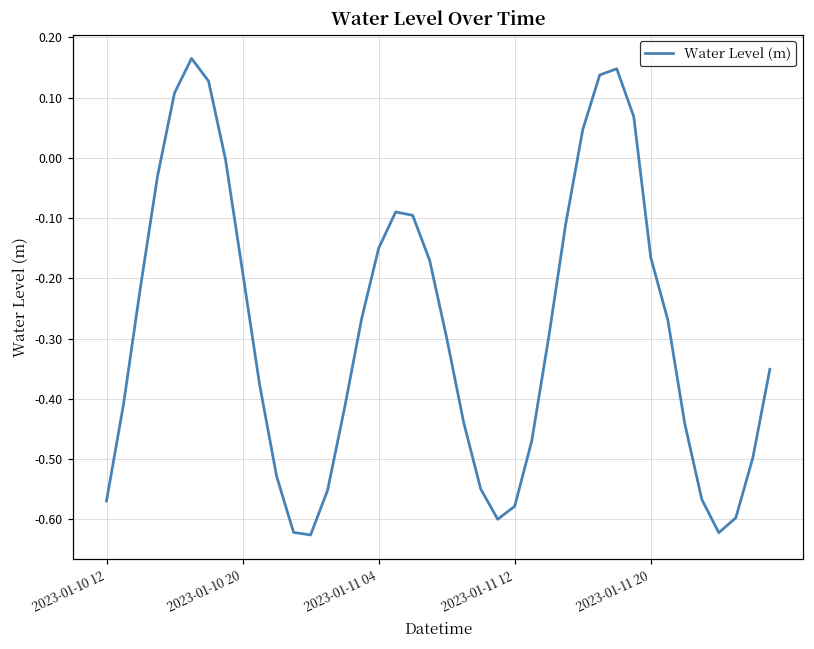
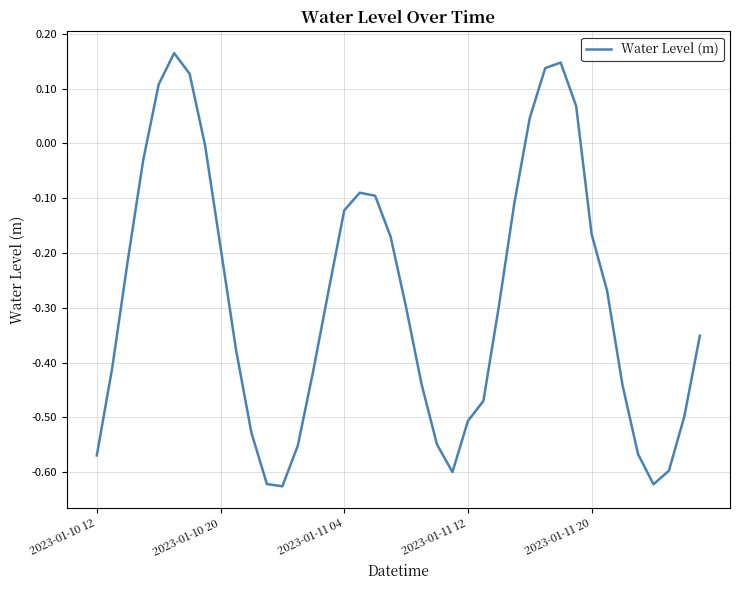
  {
    "2023-01-10 12": -0.57,
    "2023-01-10 20": -0.19,
-   "2023-01-11 04": -0.15,
-   "2023-01-11 12": -0.58,
+   "2023-01-11 04": -0.12,
+   "2023-01-11 12": -0.51,
    "2023-01-11 20": -0.17
  }
